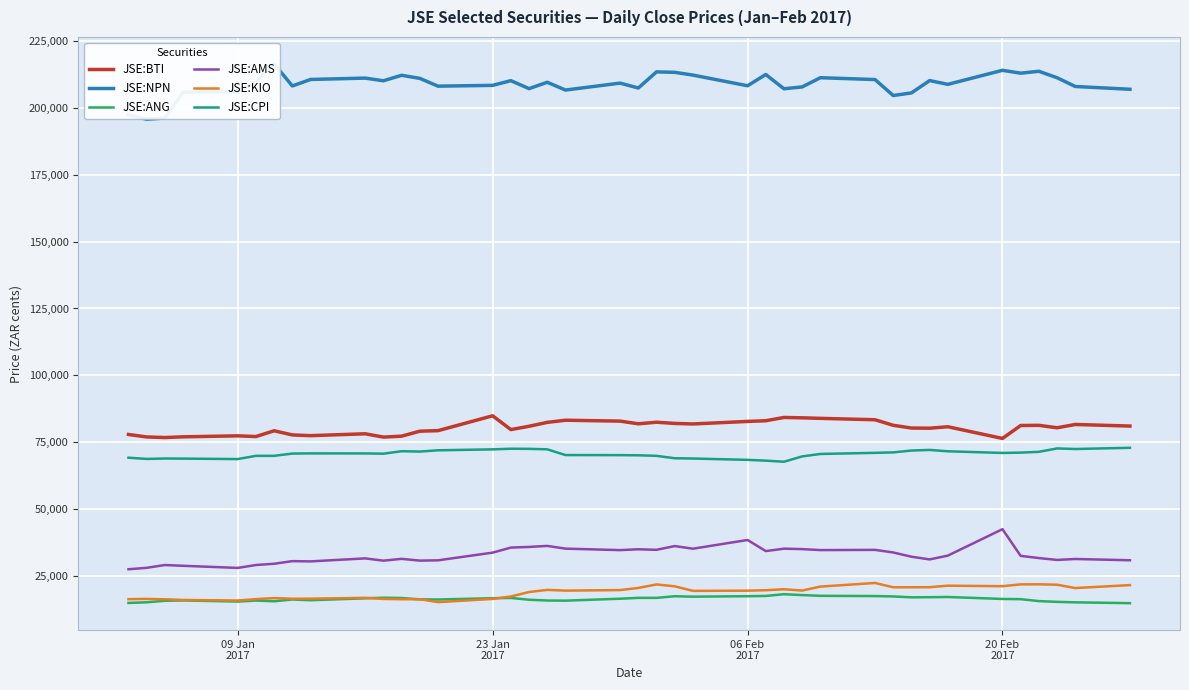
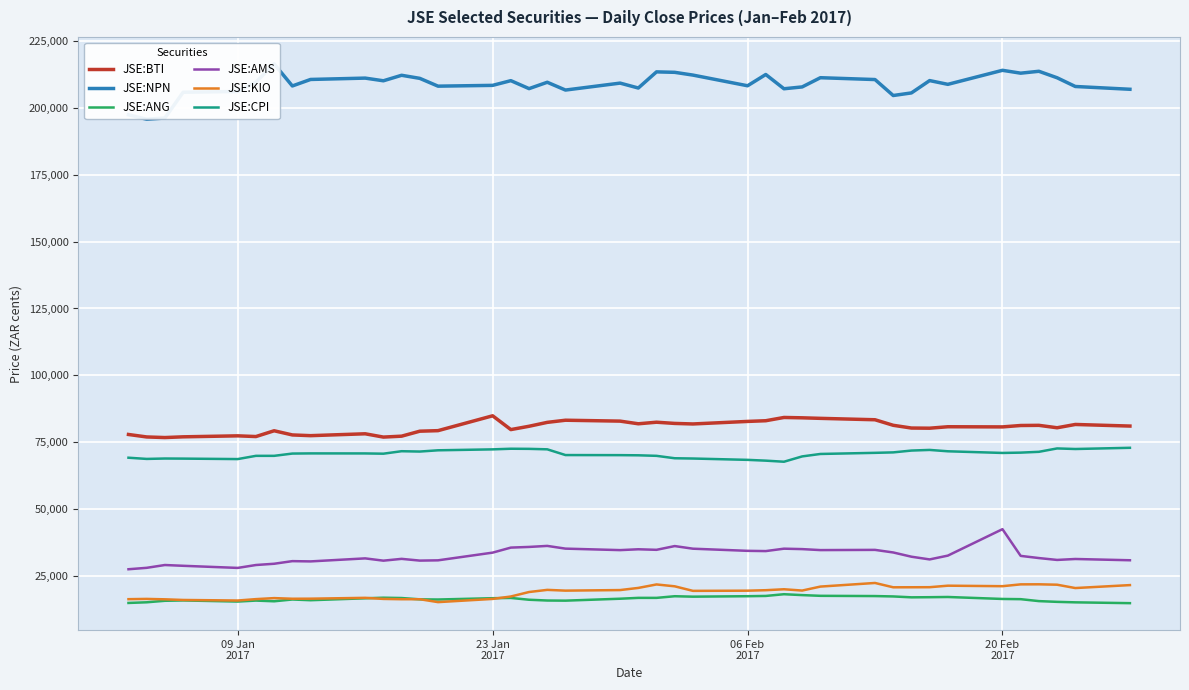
  {
    "JSE:BTI": {
      "09 Jan 2017": "77,000",
      "23 Jan 2017": "85,000",
      "06 Feb 2017": "83,000",
-     "20 Feb 2017": "76,000"
+     "20 Feb 2017": "81,000"
    },
    "JSE:NPN": {
      "23 Jan 2017": "208,000",
      "06 Feb 2017": "208,000",
      "20 Feb 2017": "214,000"
    },
    "JSE:AMS": {
      "09 Jan 2017": "28,000",
      "23 Jan 2017": "34,000",
-     "06 Feb 2017": "39,000",
+     "06 Feb 2017": "35,000",
      "20 Feb 2017": "43,000"
    },
    "JSE:KIO": {
      "06 Feb 2017": "20,000",
      "20 Feb 2017": "21,000"
    }
  }
